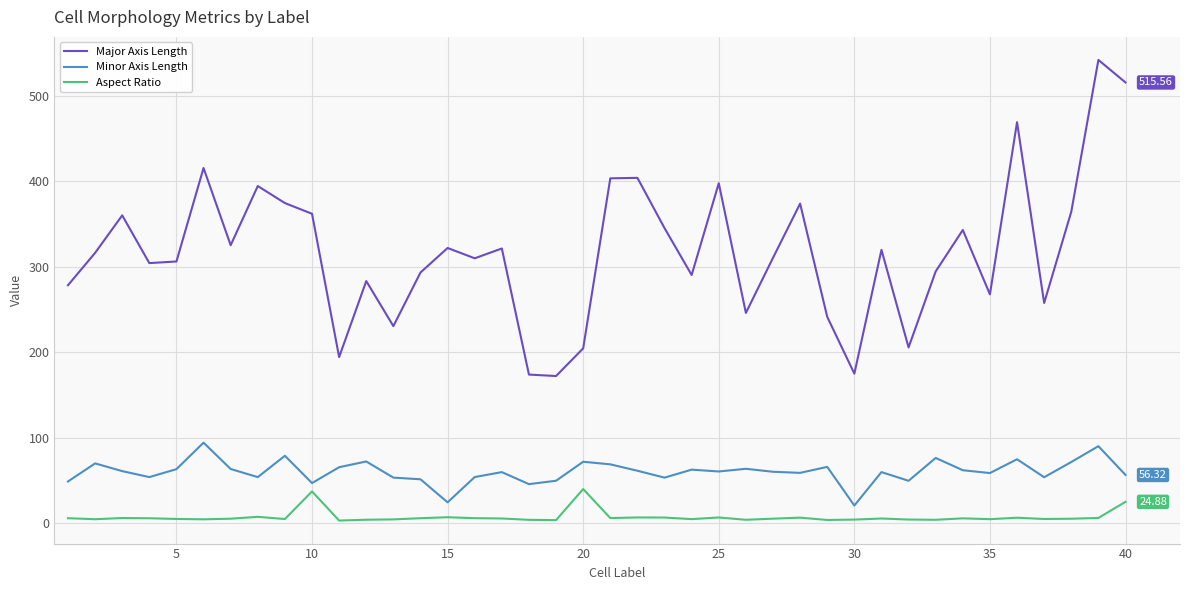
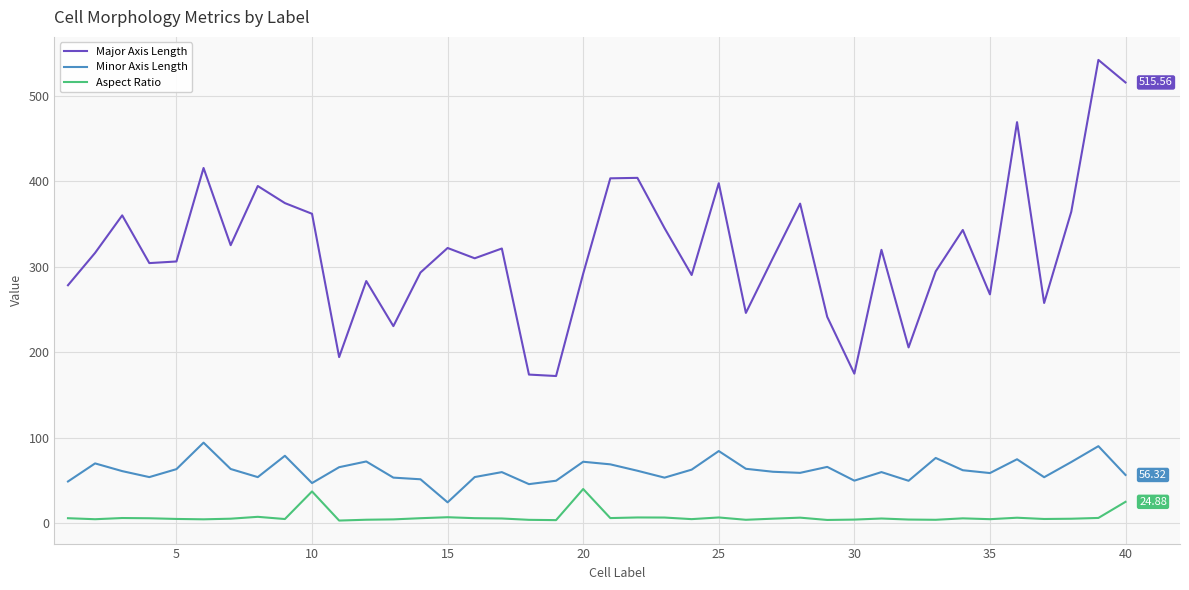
  {
    "Major Axis Length": {
      "5": 310,
      "10": 360,
      "15": 320,
-     "20": 200,
+     "20": 290,
      "25": 400,
      "30": 170,
      "35": 270
    },
    "Minor Axis Length": {
      "5": 60,
      "10": 50,
      "15": 20,
      "20": 70,
-     "25": 60,
-     "30": 20,
+     "25": 80,
+     "30": 50,
      "35": 60
    },
    "Aspect Ratio": {
      "5": 0,
      "10": 40,
      "15": 10,
      "20": 40,
      "25": 10,
      "30": 0,
      "35": 0
    }
  }
